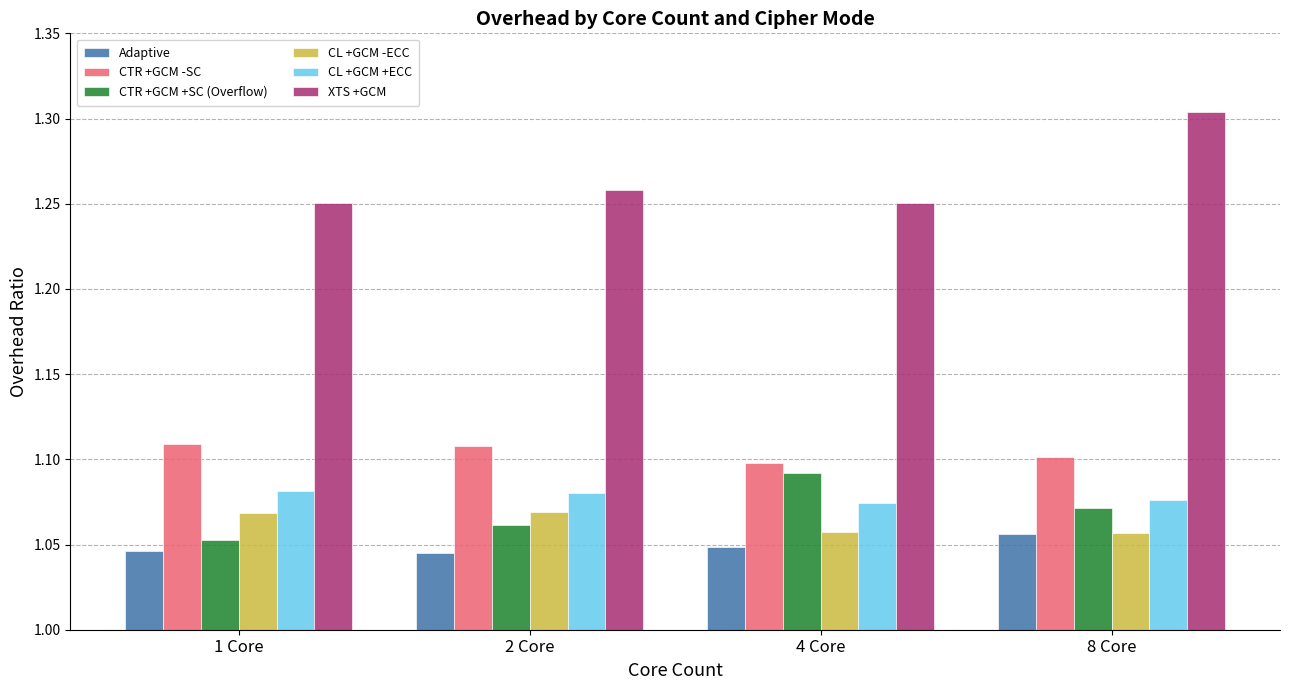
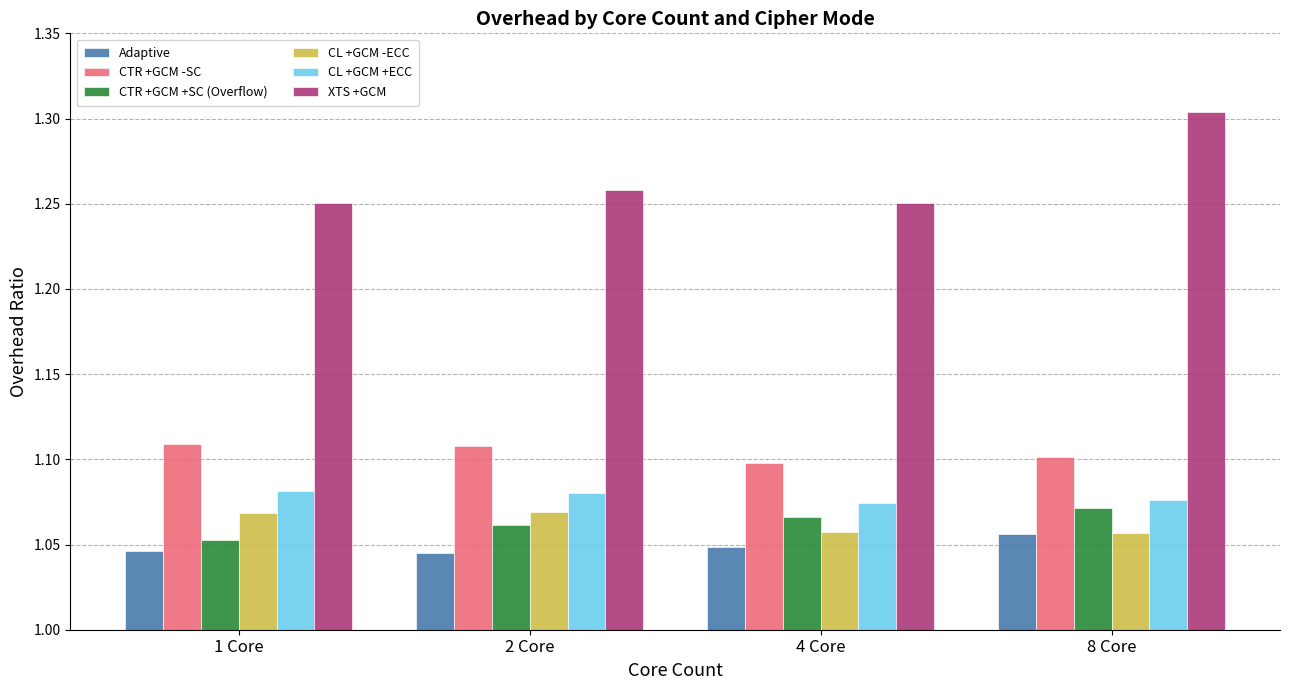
  {
    "Adaptive": {
      "1 Core": 1.046,
      "2 Core": 1.045,
      "4 Core": 1.049,
      "8 Core": 1.056
    },
    "CTR +GCM -SC": {
      "1 Core": 1.109,
      "2 Core": 1.108,
      "4 Core": 1.098,
      "8 Core": 1.101
    },
    "CTR +GCM +SC (Overflow)": {
      "1 Core": 1.053,
      "2 Core": 1.062,
-     "4 Core": 1.092,
+     "4 Core": 1.066,
      "8 Core": 1.071
    },
    "CL +GCM -ECC": {
      "1 Core": 1.069,
      "2 Core": 1.069,
      "4 Core": 1.057,
      "8 Core": 1.057
    },
    "CL +GCM +ECC": {
      "1 Core": 1.081,
      "2 Core": 1.080,
      "4 Core": 1.075,
      "8 Core": 1.076
    },
    "XTS +GCM": {
      "1 Core": 1.251,
      "2 Core": 1.258,
      "4 Core": 1.250,
      "8 Core": 1.304
    }
  }
